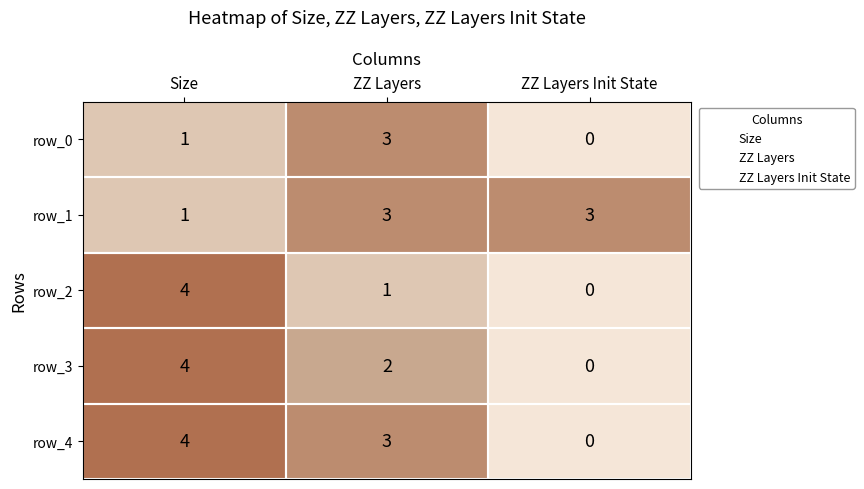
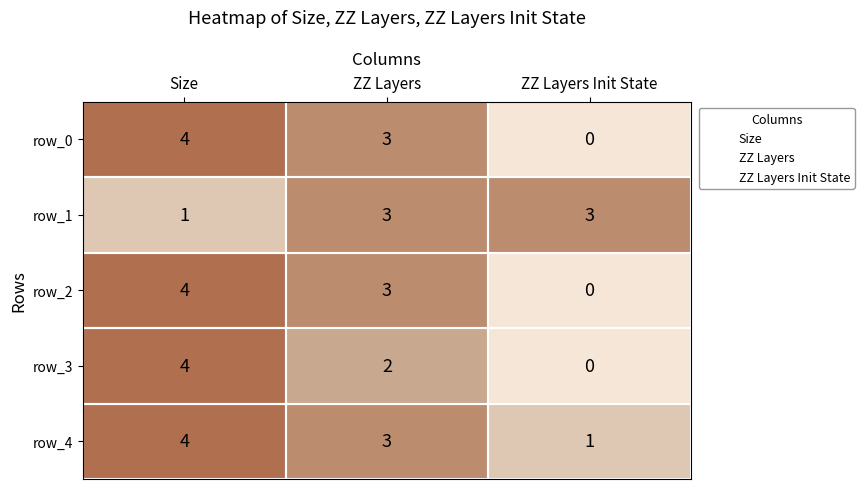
  {
    "row_0": {
-     "Size": 1,
+     "Size": 4,
      "ZZ Layers": 3,
      "ZZ Layers Init State": 0
    },
    "row_1": {
      "Size": 1,
      "ZZ Layers": 3,
      "ZZ Layers Init State": 3
    },
    "row_2": {
      "Size": 4,
-     "ZZ Layers": 1,
+     "ZZ Layers": 3,
      "ZZ Layers Init State": 0
    },
    "row_3": {
      "Size": 4,
      "ZZ Layers": 2,
      "ZZ Layers Init State": 0
    },
    "row_4": {
      "Size": 4,
      "ZZ Layers": 3,
-     "ZZ Layers Init State": 0
+     "ZZ Layers Init State": 1
    }
  }
